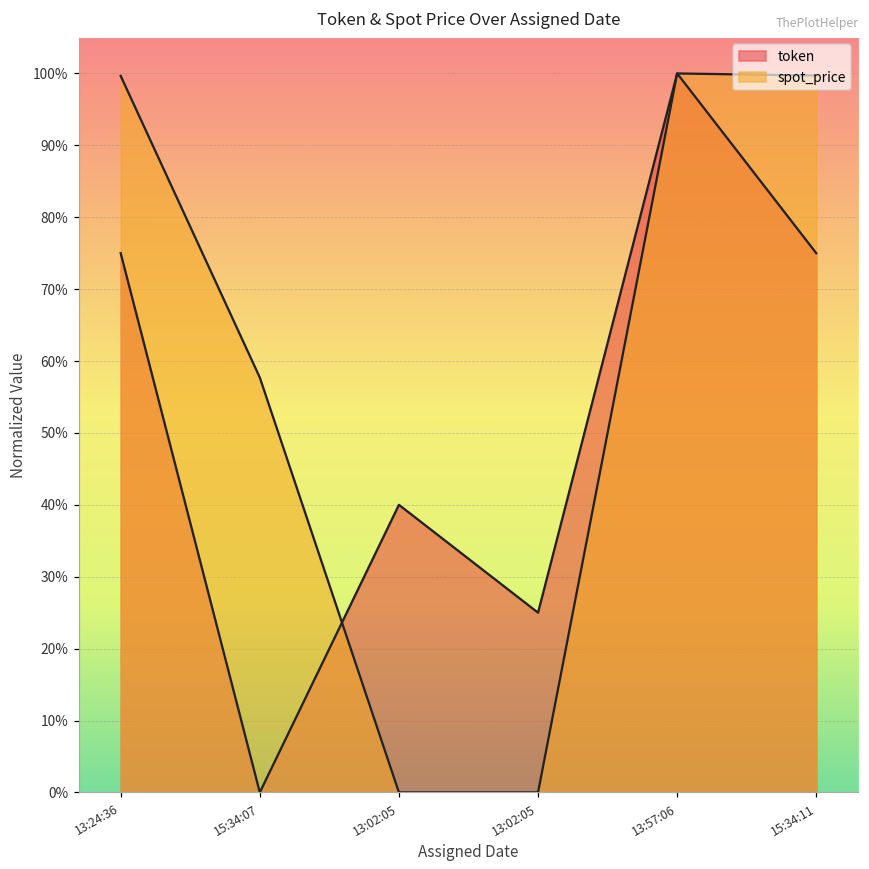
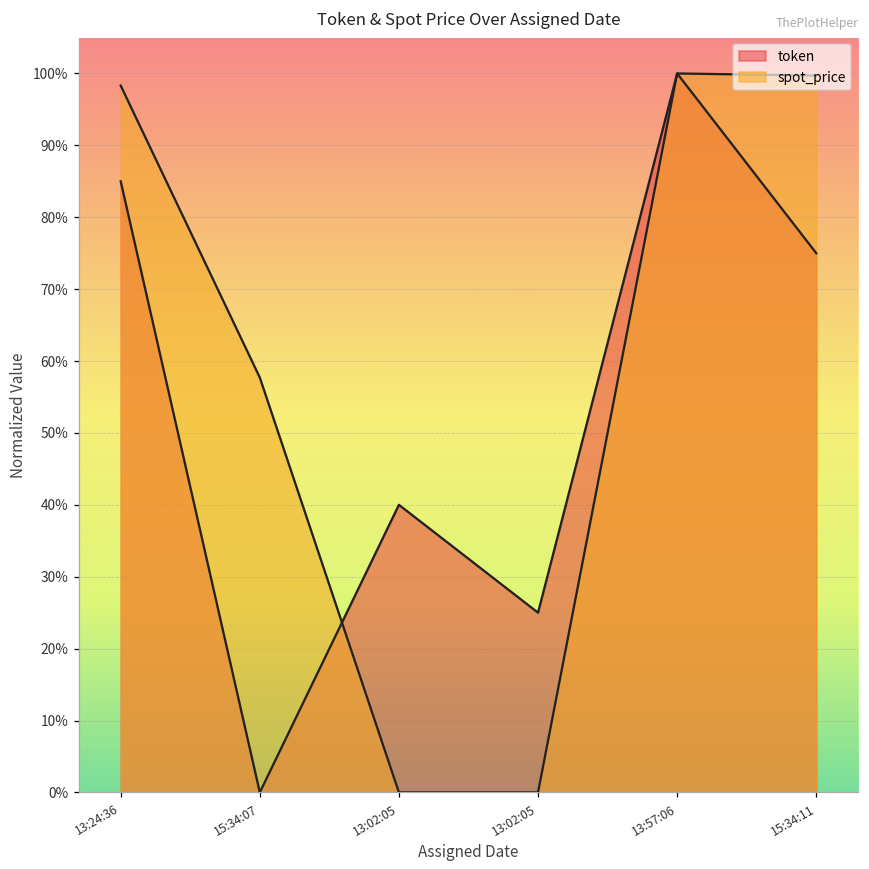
  {
    "token": {
-     "13:24:36": "75%",
+     "13:24:36": "85%",
      "15:34:07": "0%",
      "15:34:11": "75%"
    },
    "spot_price": {
-     "13:24:36": "100%",
+     "13:24:36": "98%",
      "15:34:07": "58%"
    }
  }
